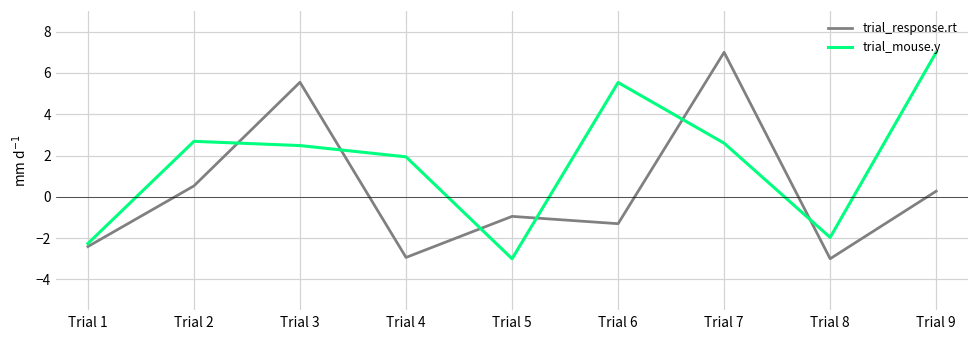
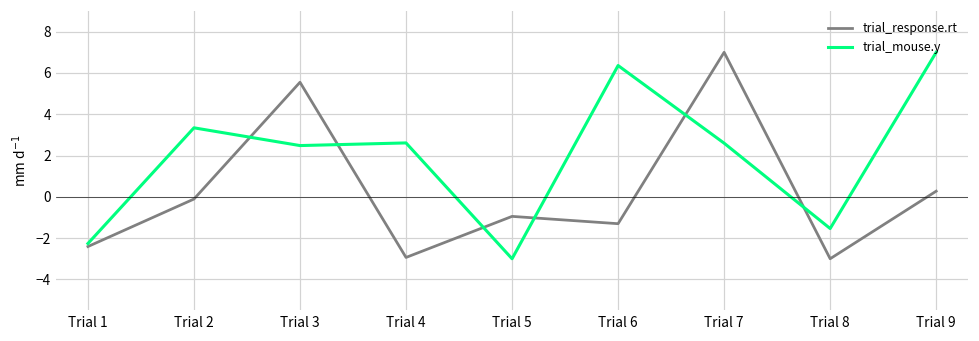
  {
    "trial_response.rt": {
      "Trial 1": -2.4,
-     "Trial 2": 0.5,
+     "Trial 2": -0.1,
      "Trial 3": 5.5,
      "Trial 4": -2.9,
      "Trial 5": -0.9,
      "Trial 6": -1.3,
      "Trial 7": 7.0,
      "Trial 8": -3.0,
      "Trial 9": 0.3
    },
    "trial_mouse.y": {
      "Trial 1": -2.3,
-     "Trial 2": 2.7,
+     "Trial 2": 3.3,
      "Trial 3": 2.5,
-     "Trial 4": 1.9,
+     "Trial 4": 2.6,
      "Trial 5": -3.0,
-     "Trial 6": 5.5,
+     "Trial 6": 6.4,
      "Trial 7": 2.6,
-     "Trial 8": -2.0,
+     "Trial 8": -1.5,
      "Trial 9": 7.0
    }
  }
